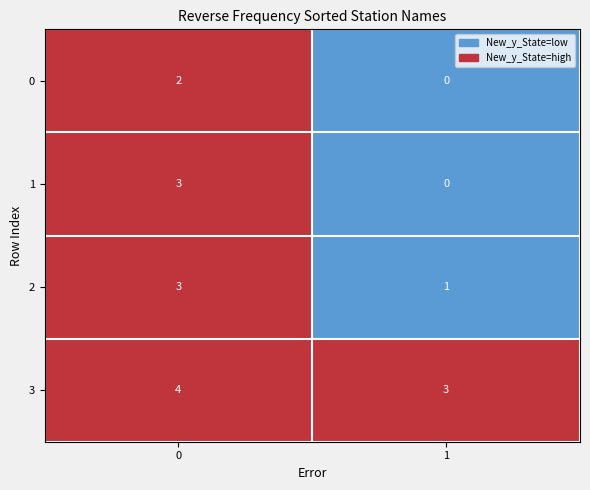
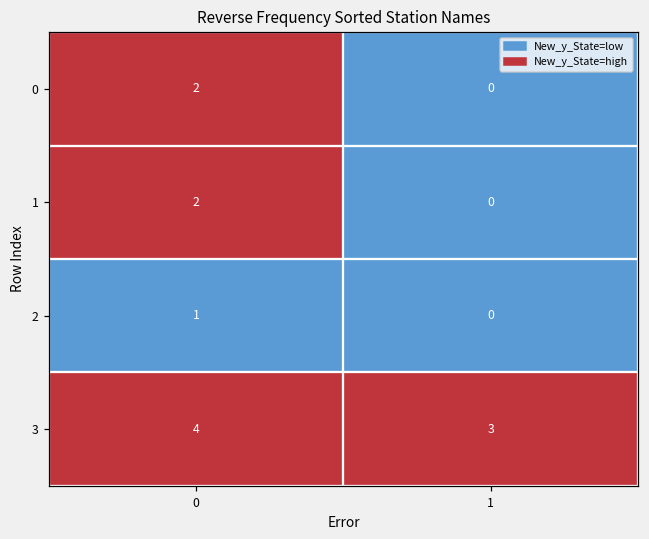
  {
    "0": {
      "0": 2,
      "1": 0
    },
    "1": {
-     "0": 3,
+     "0": 2,
      "1": 0
    },
    "2": {
-     "0": 3,
-     "1": 1
+     "0": 1,
+     "1": 0
    },
    "3": {
      "0": 4,
      "1": 3
    }
  }
